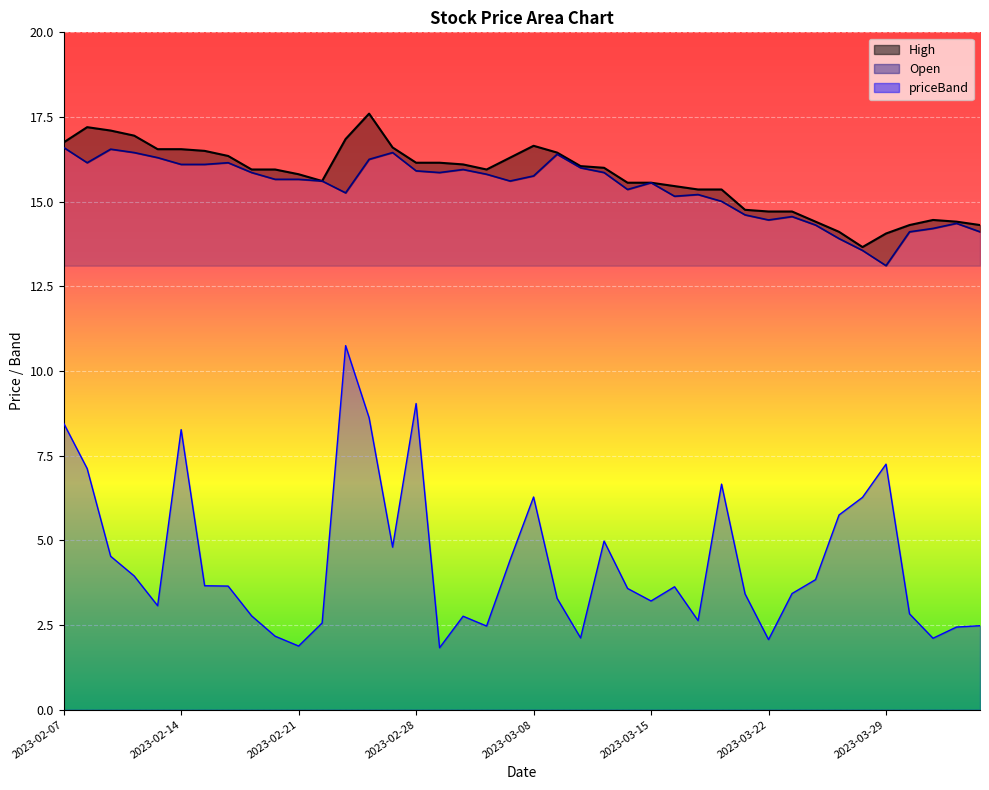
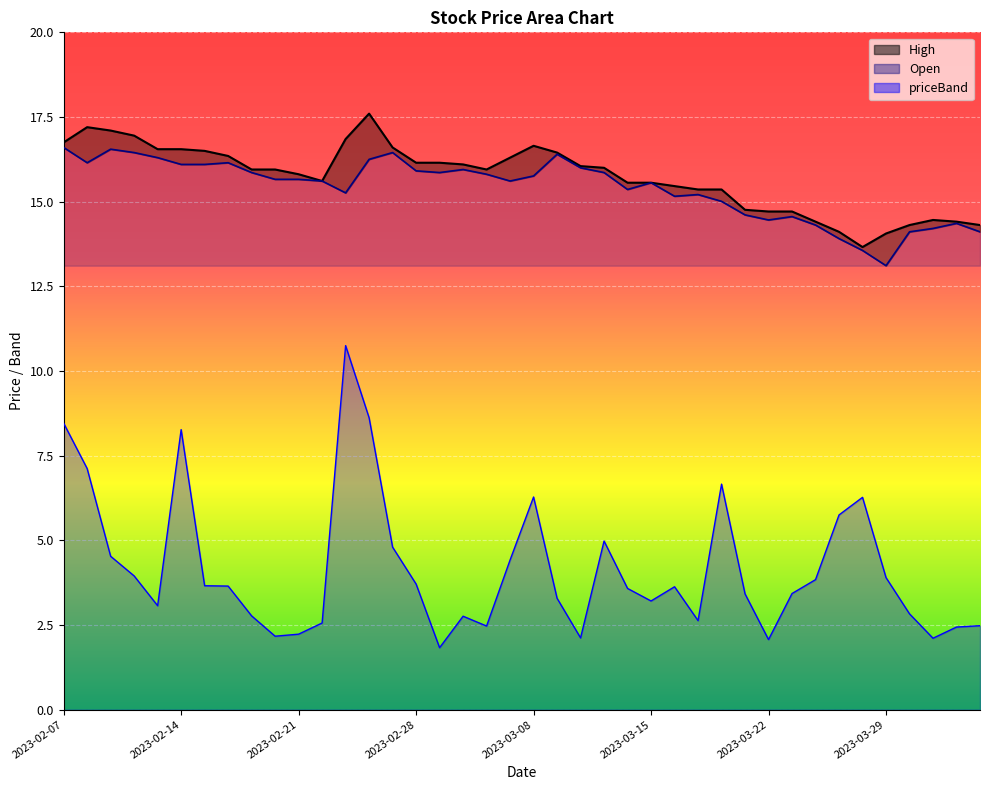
  {
    "priceBand": {
      "2023-02-07": 8.5,
      "2023-02-14": 8.3,
-     "2023-02-21": 1.9,
-     "2023-02-28": 9.0,
+     "2023-02-21": 2.2,
+     "2023-02-28": 3.7,
      "2023-03-08": 6.3,
      "2023-03-15": 3.2,
      "2023-03-22": 2.1,
-     "2023-03-29": 7.3
+     "2023-03-29": 3.9
    }
  }
